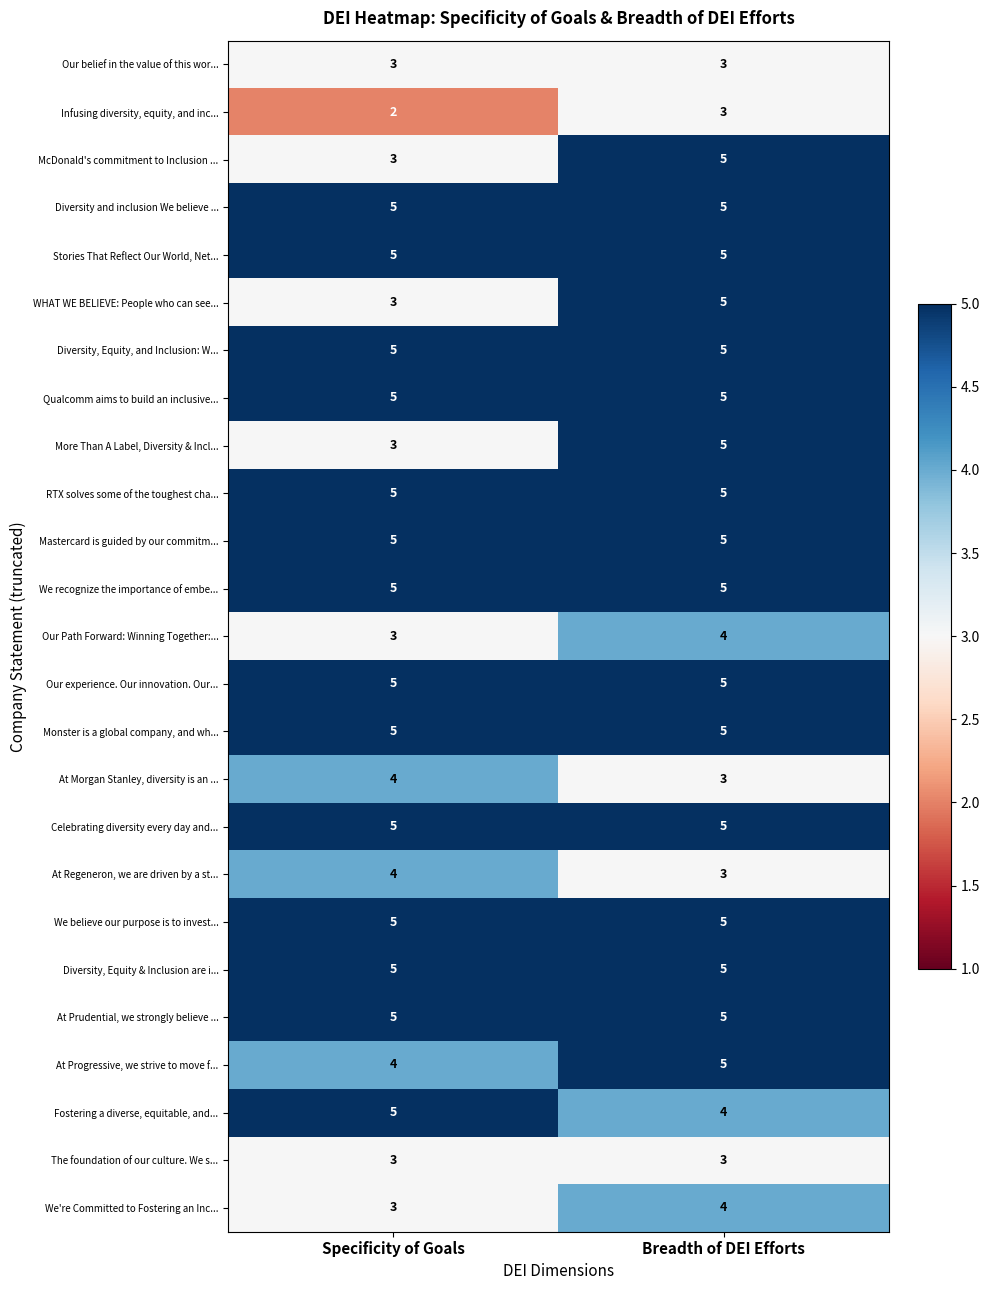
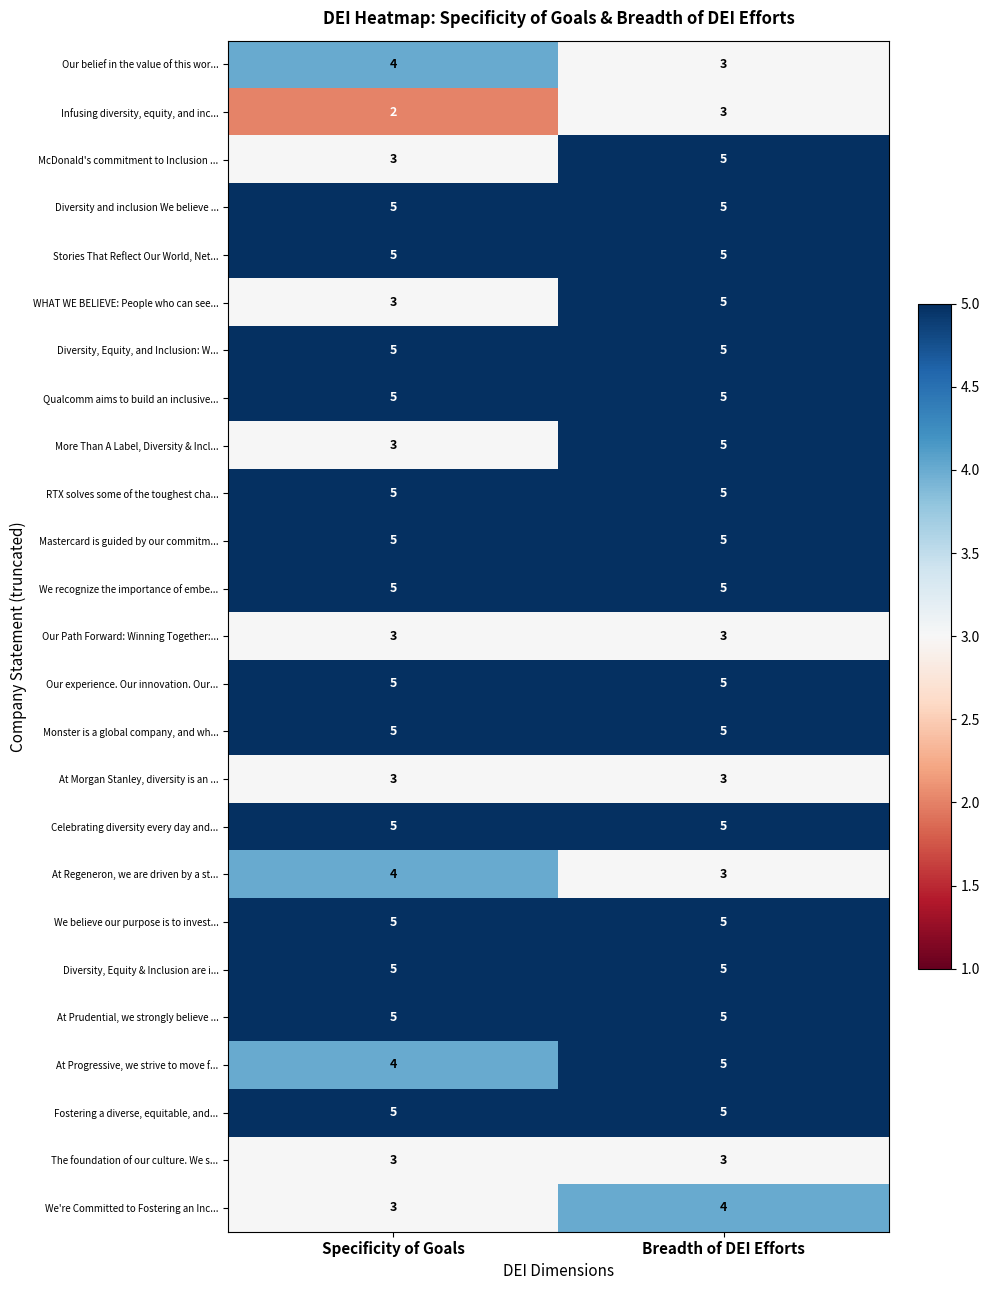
  {
    "Our belief in the value of this wor...": {
-     "Specificity of Goals": 3,
+     "Specificity of Goals": 4,
      "Breadth of DEI Efforts": 3
    },
    "Infusing diversity, equity, and inc...": {
      "Specificity of Goals": 2,
      "Breadth of DEI Efforts": 3
    },
    "McDonald's commitment to Inclusion ...": {
      "Specificity of Goals": 3,
      "Breadth of DEI Efforts": 5
    },
    "Diversity and inclusion We believe ...": {
      "Specificity of Goals": 5,
      "Breadth of DEI Efforts": 5
    },
    "Stories That Reflect Our World, Net...": {
      "Specificity of Goals": 5,
      "Breadth of DEI Efforts": 5
    },
    "WHAT WE BELIEVE: People who can see...": {
      "Specificity of Goals": 3,
      "Breadth of DEI Efforts": 5
    },
    "Diversity, Equity, and Inclusion: W...": {
      "Specificity of Goals": 5,
      "Breadth of DEI Efforts": 5
    },
    "Qualcomm aims to build an inclusive...": {
      "Specificity of Goals": 5,
      "Breadth of DEI Efforts": 5
    },
    "More Than A Label, Diversity & Incl...": {
      "Specificity of Goals": 3,
      "Breadth of DEI Efforts": 5
    },
    "RTX solves some of the toughest cha...": {
      "Specificity of Goals": 5,
      "Breadth of DEI Efforts": 5
    },
    "Mastercard is guided by our commitm...": {
      "Specificity of Goals": 5,
      "Breadth of DEI Efforts": 5
    },
    "We recognize the importance of embe...": {
      "Specificity of Goals": 5,
      "Breadth of DEI Efforts": 5
    },
    "Our Path Forward: Winning Together:...": {
      "Specificity of Goals": 3,
-     "Breadth of DEI Efforts": 4
+     "Breadth of DEI Efforts": 3
    },
    "Our experience. Our innovation. Our...": {
      "Specificity of Goals": 5,
      "Breadth of DEI Efforts": 5
    },
    "Monster is a global company, and wh...": {
      "Specificity of Goals": 5,
      "Breadth of DEI Efforts": 5
    },
    "At Morgan Stanley, diversity is an ...": {
-     "Specificity of Goals": 4,
+     "Specificity of Goals": 3,
      "Breadth of DEI Efforts": 3
    },
    "Celebrating diversity every day and...": {
      "Specificity of Goals": 5,
      "Breadth of DEI Efforts": 5
    },
    "At Regeneron, we are driven by a st...": {
      "Specificity of Goals": 4,
      "Breadth of DEI Efforts": 3
    },
    "We believe our purpose is to invest...": {
      "Specificity of Goals": 5,
      "Breadth of DEI Efforts": 5
    },
    "Diversity, Equity & Inclusion are i...": {
      "Specificity of Goals": 5,
      "Breadth of DEI Efforts": 5
    },
    "At Prudential, we strongly believe ...": {
      "Specificity of Goals": 5,
      "Breadth of DEI Efforts": 5
    },
    "At Progressive, we strive to move f...": {
      "Specificity of Goals": 4,
      "Breadth of DEI Efforts": 5
    },
    "Fostering a diverse, equitable, and...": {
      "Specificity of Goals": 5,
-     "Breadth of DEI Efforts": 4
+     "Breadth of DEI Efforts": 5
    },
    "The foundation of our culture. We s...": {
      "Specificity of Goals": 3,
      "Breadth of DEI Efforts": 3
    },
    "We're Committed to Fostering an Inc...": {
      "Specificity of Goals": 3,
      "Breadth of DEI Efforts": 4
    }
  }
